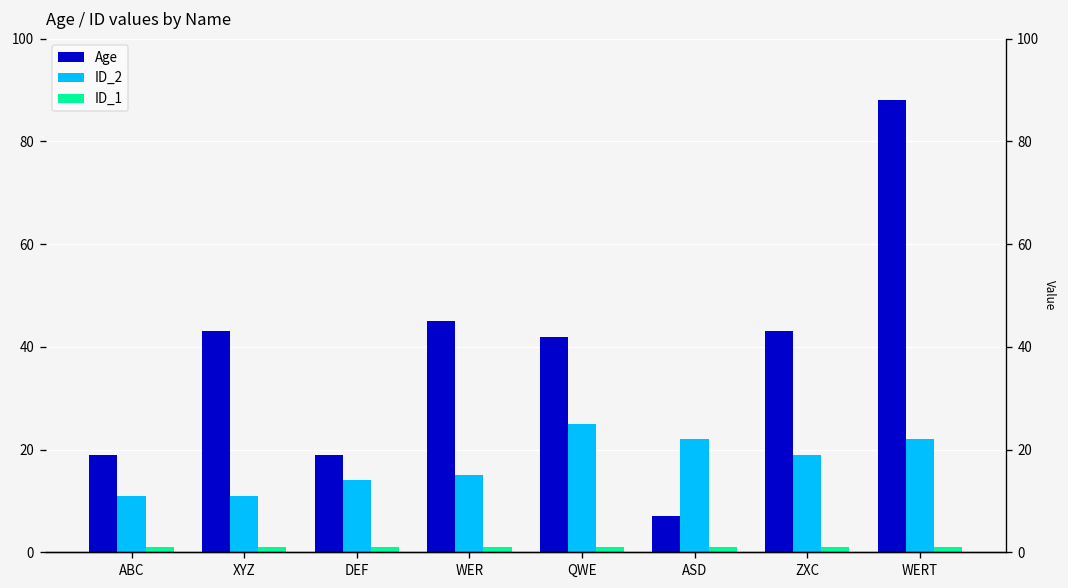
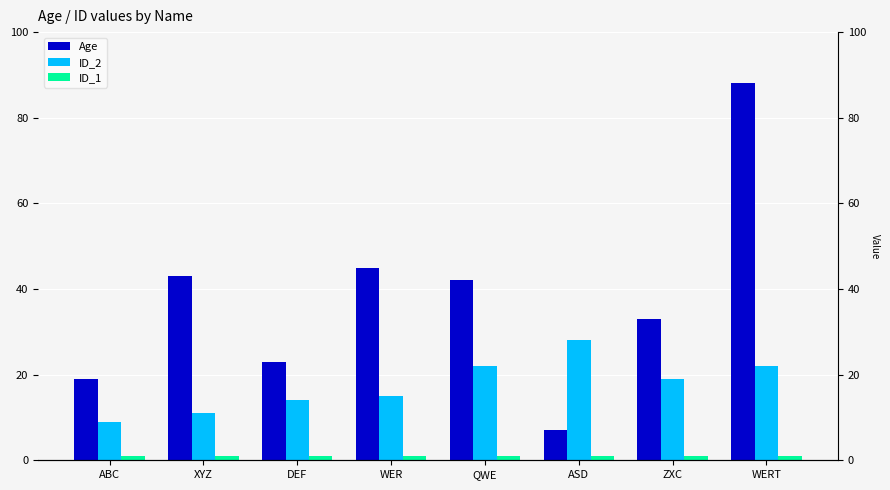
  {
    "Age": {
      "ABC": 19,
      "XYZ": 43,
-     "DEF": 19,
+     "DEF": 23,
      "WER": 45,
      "QWE": 42,
      "ASD": 7,
-     "ZXC": 43,
+     "ZXC": 33,
      "WERT": 88
    },
    "ID_2": {
-     "ABC": 11,
+     "ABC": 9,
      "XYZ": 11,
      "DEF": 14,
      "WER": 15,
-     "QWE": 25,
-     "ASD": 22,
+     "QWE": 22,
+     "ASD": 28,
      "ZXC": 19,
      "WERT": 22
    },
    "ID_1": {
      "ABC": 1,
      "XYZ": 1,
      "DEF": 1,
      "WER": 1,
      "QWE": 1,
      "ASD": 1,
      "ZXC": 1,
      "WERT": 1
    }
  }
